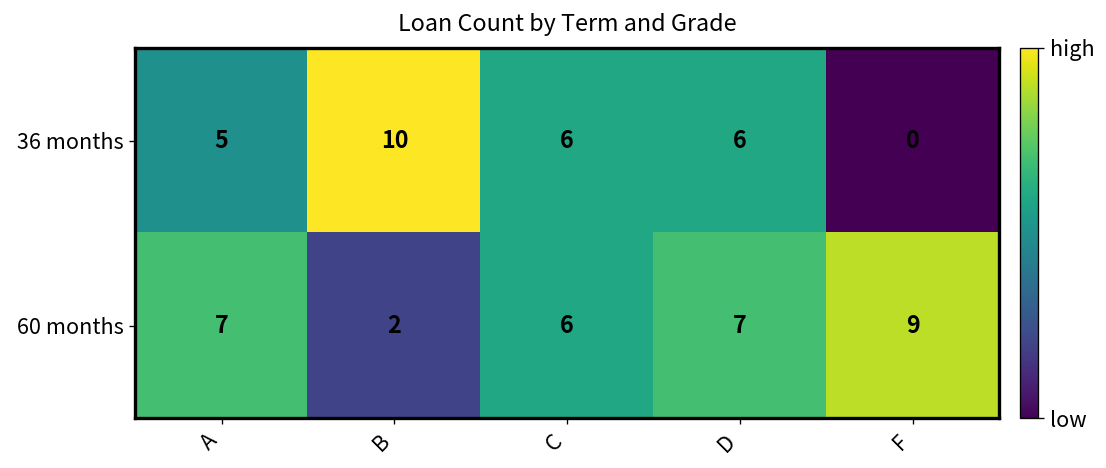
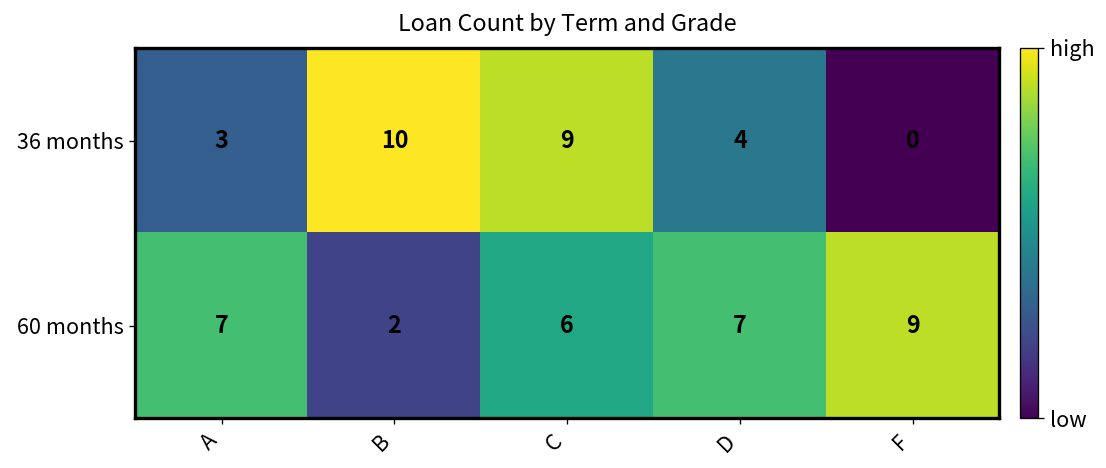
  {
    "36 months": {
-     "A": 5,
+     "A": 3,
      "B": 10,
-     "C": 6,
-     "D": 6,
+     "C": 9,
+     "D": 4,
      "F": 0
    },
    "60 months": {
      "A": 7,
      "B": 2,
      "C": 6,
      "D": 7,
      "F": 9
    }
  }
